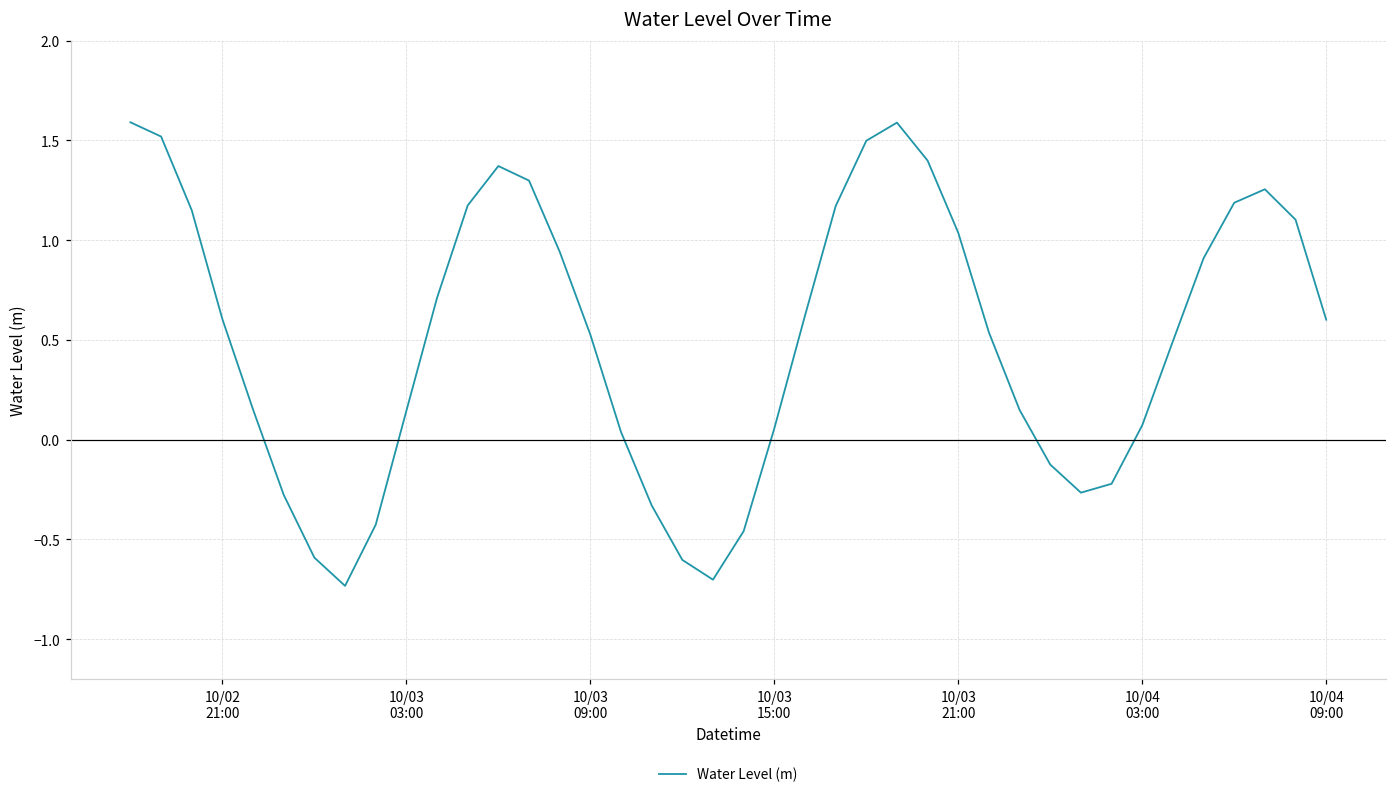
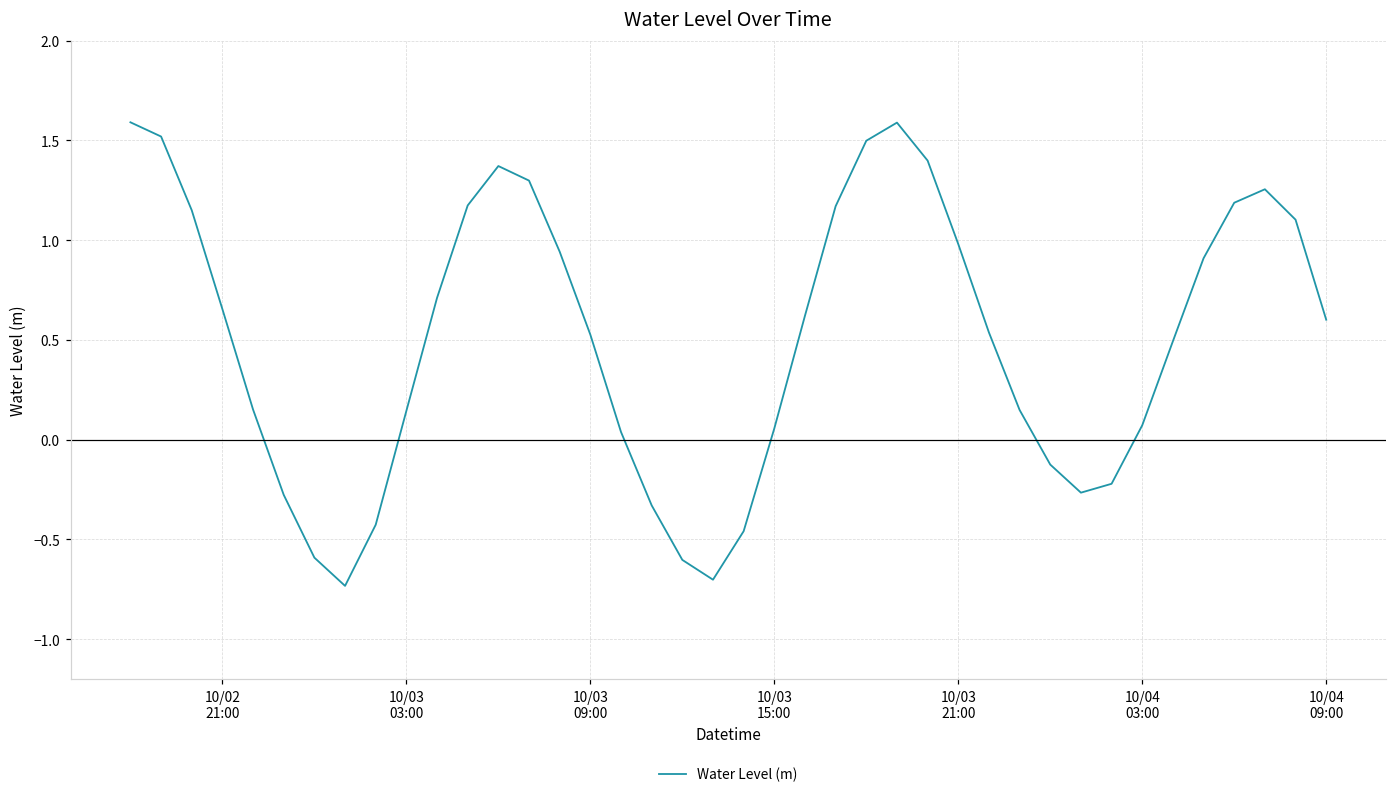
  {
-   "10/02 21:00": 0.60,
+   "10/02 21:00": 0.65,
    "10/03 03:00": 0.14,
    "10/03 09:00": 0.53,
    "10/03 15:00": 0.06,
-   "10/03 21:00": 1.04,
+   "10/03 21:00": 0.98,
    "10/04 03:00": 0.07,
    "10/04 09:00": 0.60
  }
